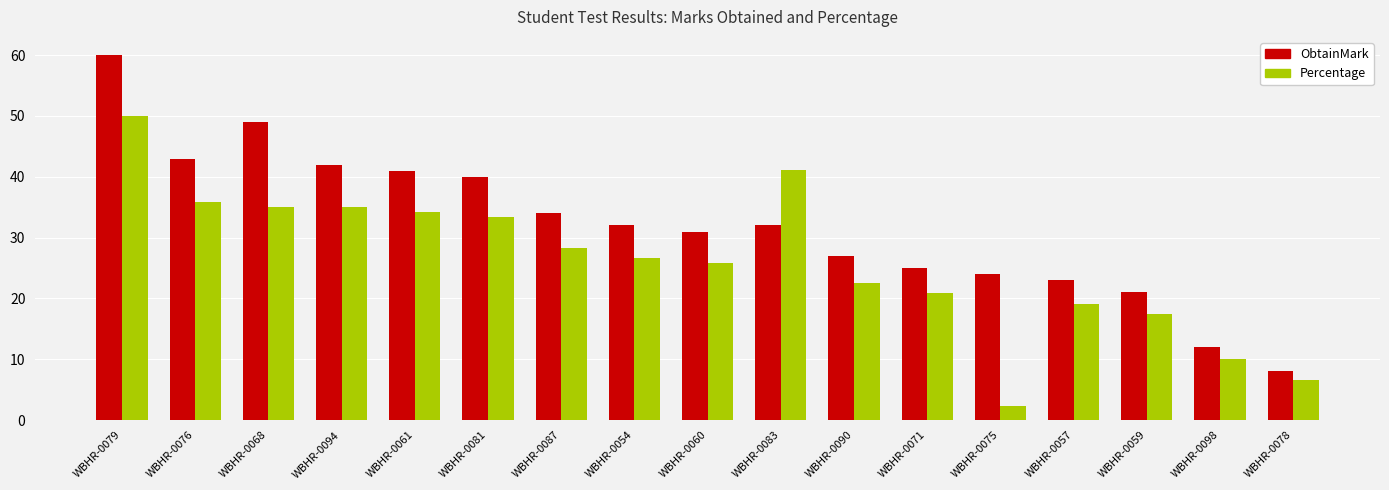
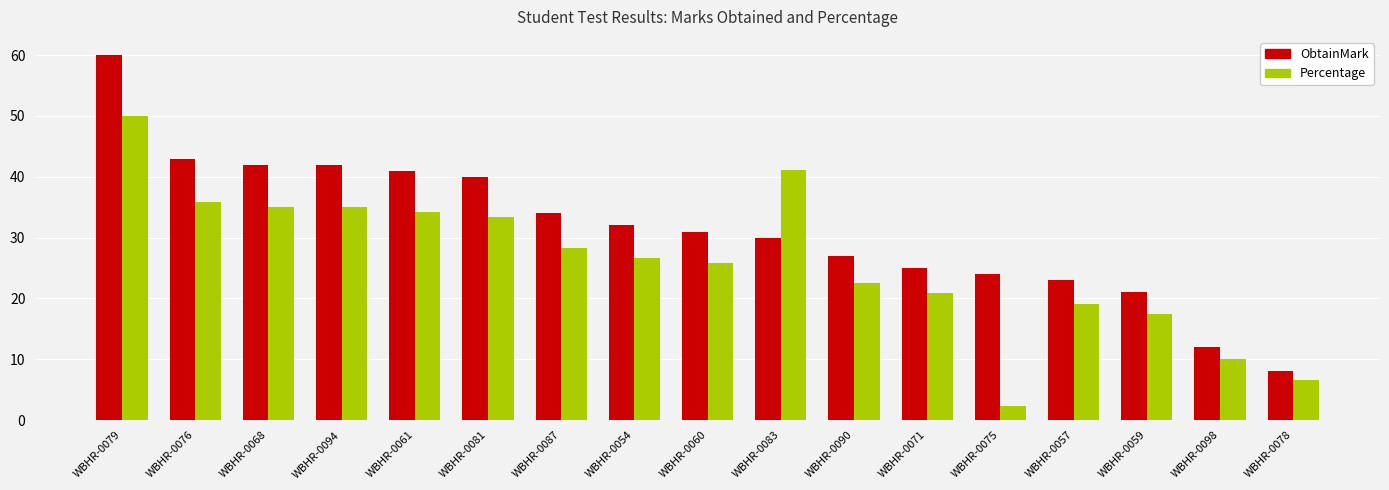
  {
    "ObtainMark": {
      "WBHR-0079": 60,
      "WBHR-0076": 43,
-     "WBHR-0068": 49,
+     "WBHR-0068": 42,
      "WBHR-0094": 42,
      "WBHR-0061": 41,
      "WBHR-0081": 40,
      "WBHR-0087": 34,
      "WBHR-0054": 32,
      "WBHR-0060": 31,
-     "WBHR-0083": 32,
+     "WBHR-0083": 30,
      "WBHR-0090": 27,
      "WBHR-0071": 25,
      "WBHR-0075": 24,
      "WBHR-0057": 23,
      "WBHR-0059": 21,
      "WBHR-0098": 12,
      "WBHR-0078": 8
    },
    "Percentage": {
      "WBHR-0079": 50,
      "WBHR-0076": 36,
      "WBHR-0068": 35,
      "WBHR-0094": 35,
      "WBHR-0061": 34,
      "WBHR-0081": 33,
      "WBHR-0087": 28,
      "WBHR-0054": 27,
      "WBHR-0060": 26,
      "WBHR-0083": 41,
      "WBHR-0090": 23,
      "WBHR-0071": 21,
      "WBHR-0075": 2,
      "WBHR-0057": 19,
      "WBHR-0059": 18,
      "WBHR-0098": 10,
      "WBHR-0078": 7
    }
  }
